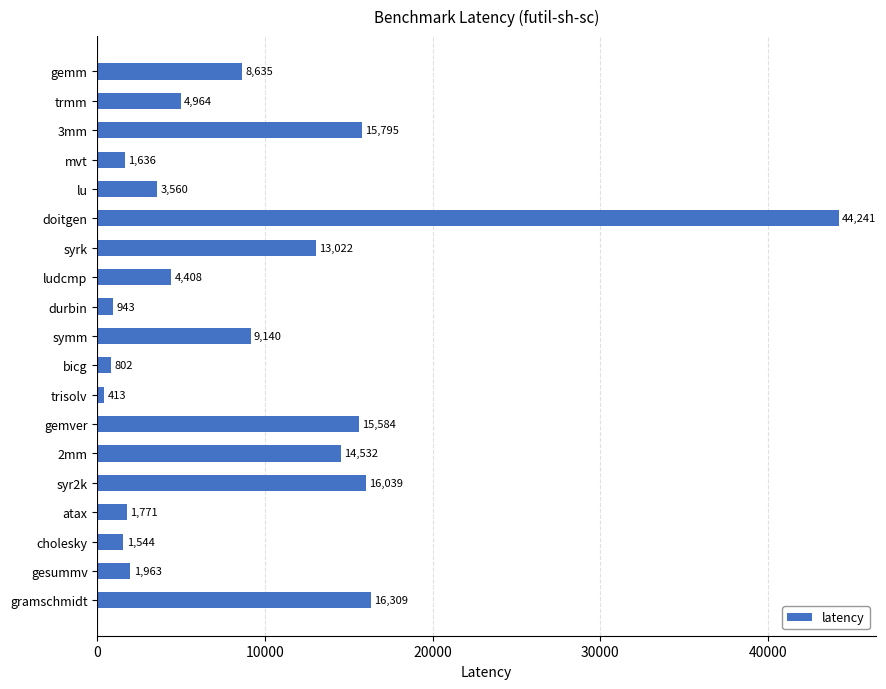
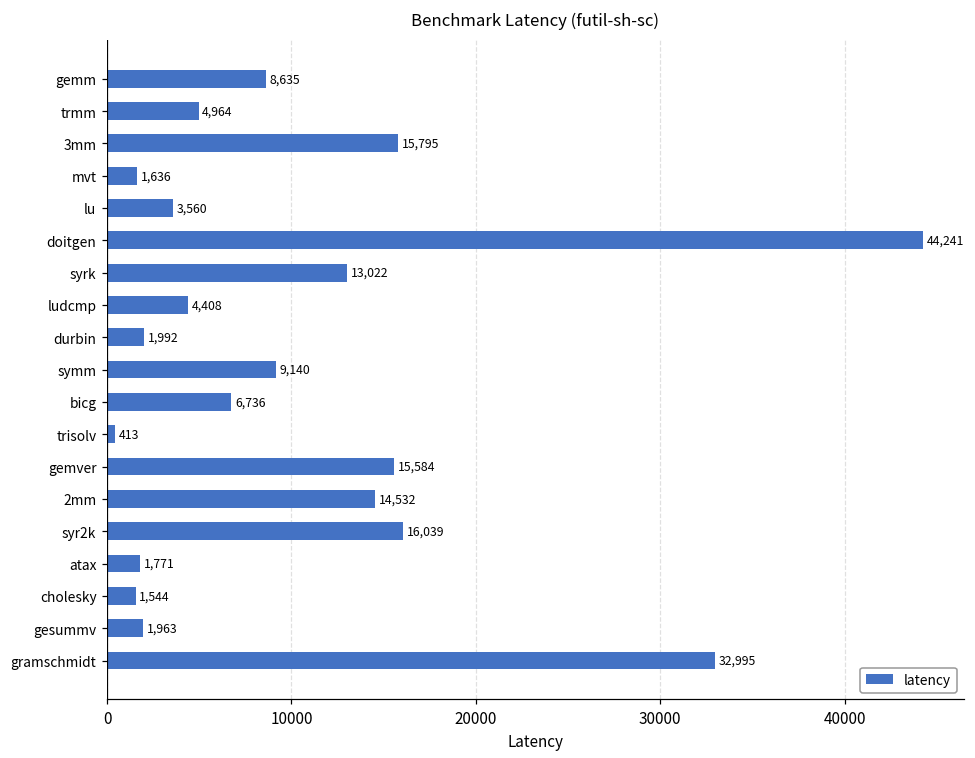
  {
    "gemm": "8,635",
    "trmm": "4,964",
    "3mm": "15,795",
    "mvt": "1,636",
    "lu": "3,560",
    "doitgen": "44,241",
    "syrk": "13,022",
    "ludcmp": "4,408",
-   "durbin": "943",
+   "durbin": "1,992",
    "symm": "9,140",
-   "bicg": "802",
+   "bicg": "6,736",
    "trisolv": "413",
    "gemver": "15,584",
    "2mm": "14,532",
    "syr2k": "16,039",
    "atax": "1,771",
    "cholesky": "1,544",
    "gesummv": "1,963",
-   "gramschmidt": "16,309"
+   "gramschmidt": "32,995"
  }
